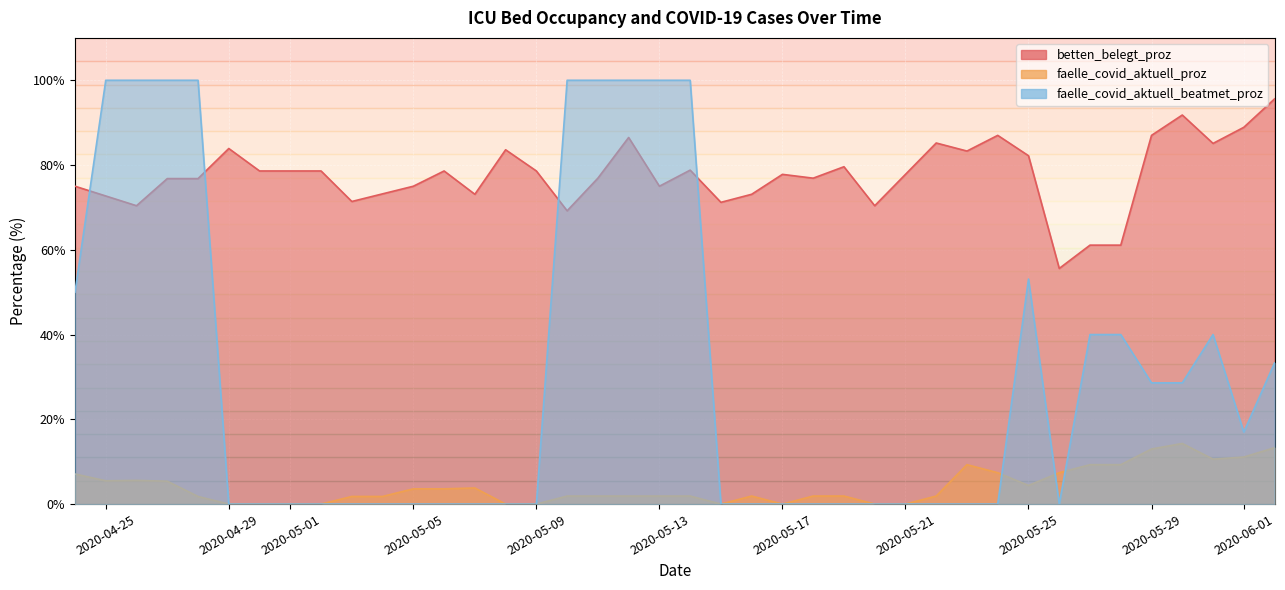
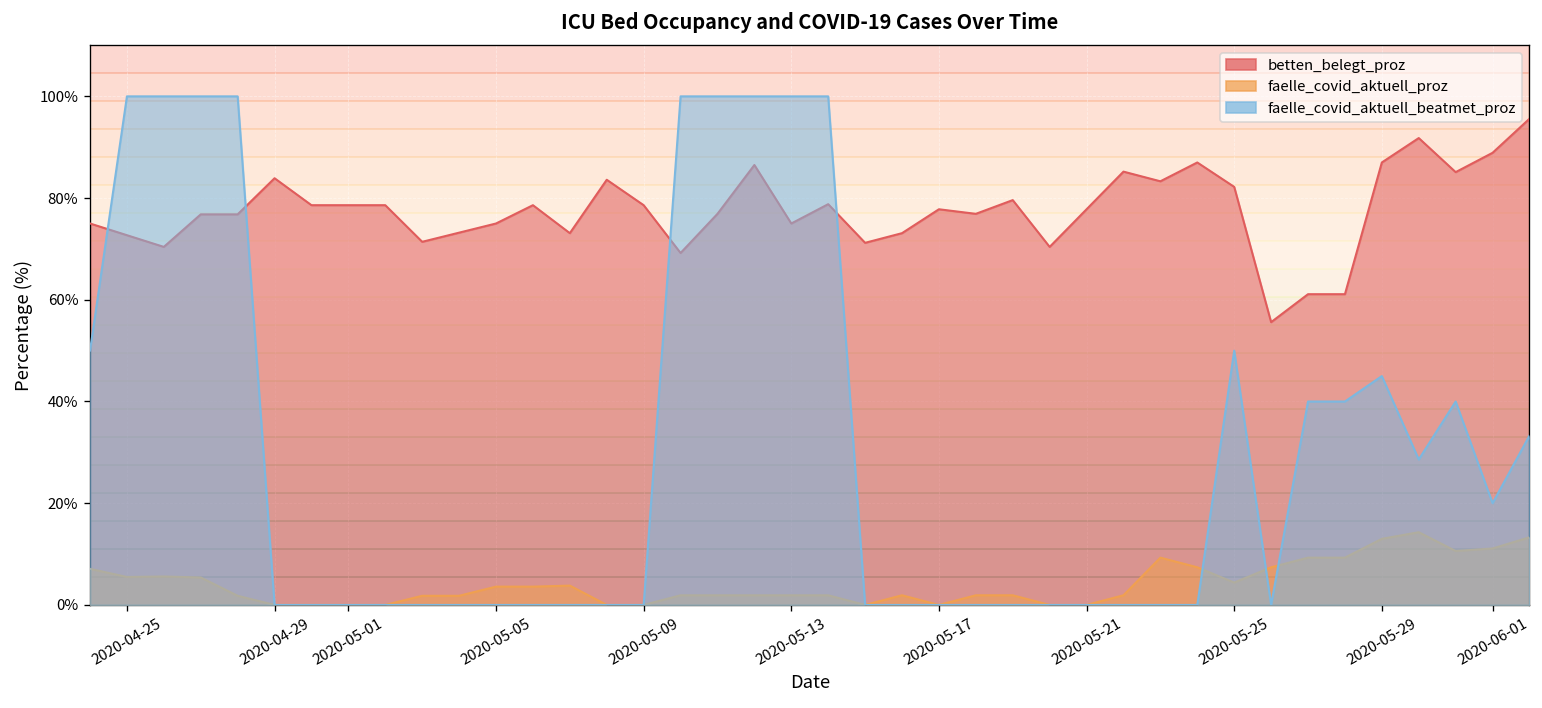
  {
    "faelle_covid_aktuell_beatmet_proz": {
      "2020-04-25": "100%",
      "2020-05-05": "0%",
      "2020-05-13": "100%",
-     "2020-05-25": "53%",
-     "2020-05-29": "29%",
-     "2020-06-01": "17%"
+     "2020-05-25": "50%",
+     "2020-05-29": "45%",
+     "2020-06-01": "20%"
    }
  }
